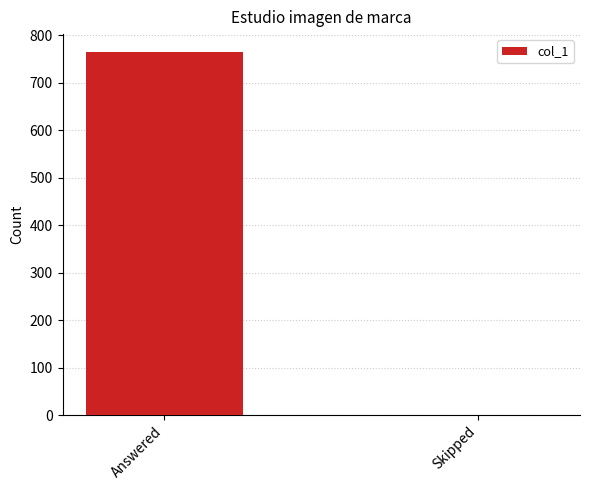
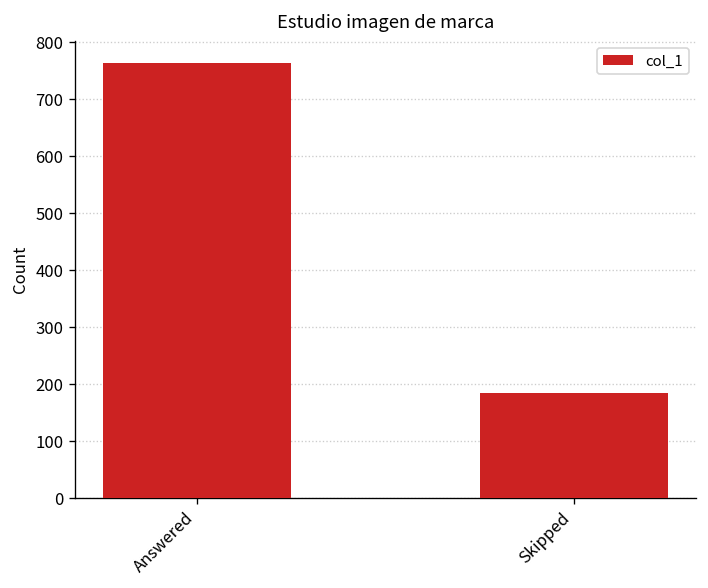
  {
    "Answered": 760,
-   "Skipped": 0
+   "Skipped": 180
  }
